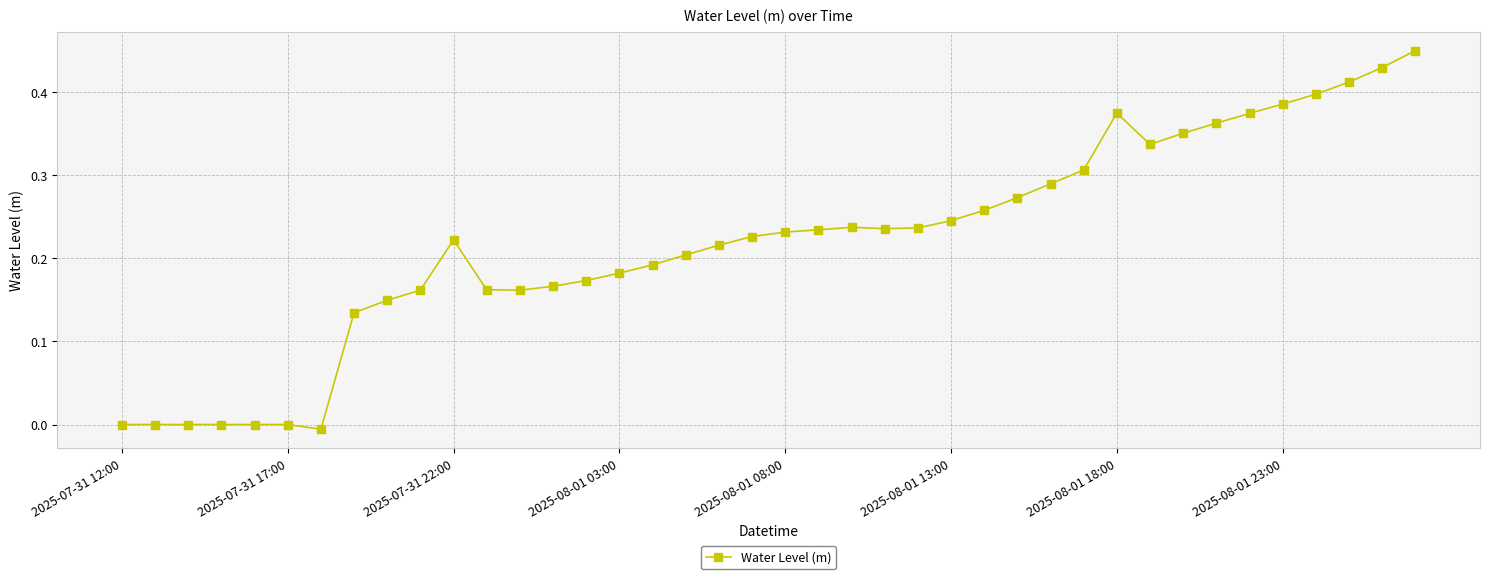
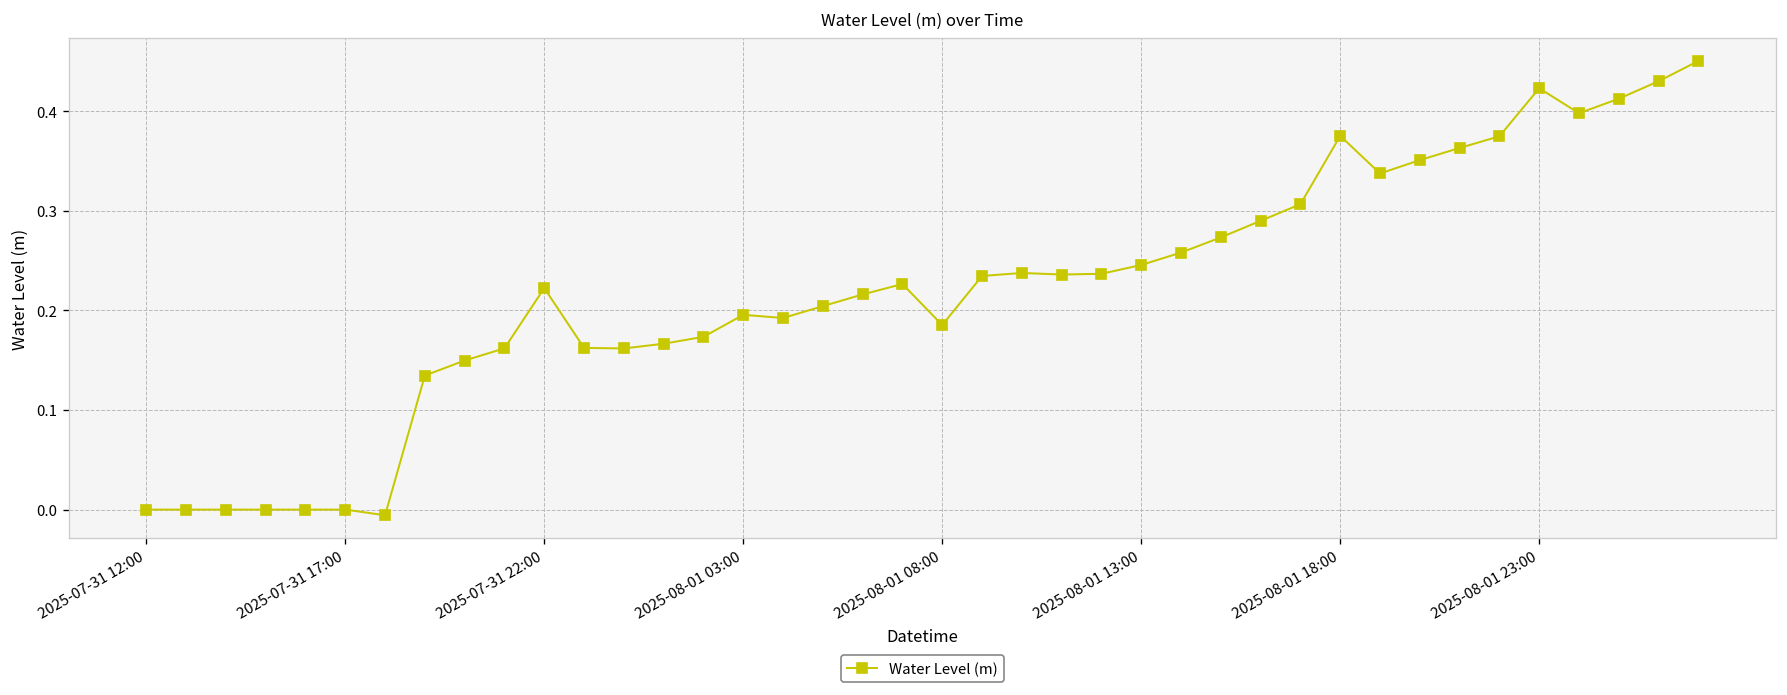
  {
    "2025-07-31 12:00": 0.00,
    "2025-07-31 17:00": 0.00,
    "2025-07-31 22:00": 0.22,
-   "2025-08-01 03:00": 0.18,
-   "2025-08-01 08:00": 0.23,
+   "2025-08-01 03:00": 0.20,
+   "2025-08-01 08:00": 0.19,
    "2025-08-01 13:00": 0.25,
    "2025-08-01 18:00": 0.38,
-   "2025-08-01 23:00": 0.39
+   "2025-08-01 23:00": 0.42
  }
